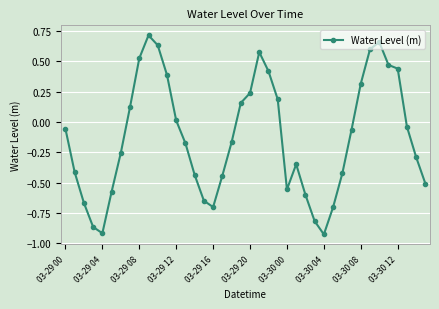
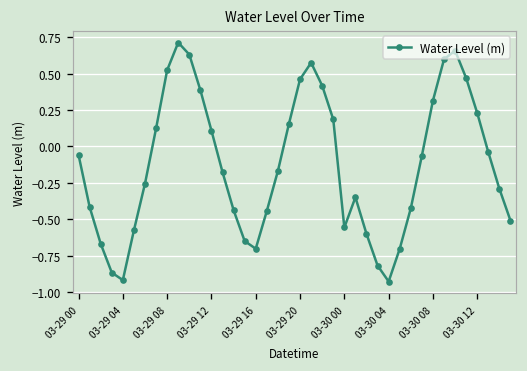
  {
    "03-29 00": -0.06,
    "03-29 04": -0.92,
    "03-29 08": 0.52,
-   "03-29 12": 0.01,
+   "03-29 12": 0.11,
    "03-29 16": -0.70,
-   "03-29 20": 0.24,
+   "03-29 20": 0.46,
    "03-30 00": -0.56,
    "03-30 04": -0.93,
    "03-30 08": 0.31,
-   "03-30 12": 0.44
+   "03-30 12": 0.23
  }
